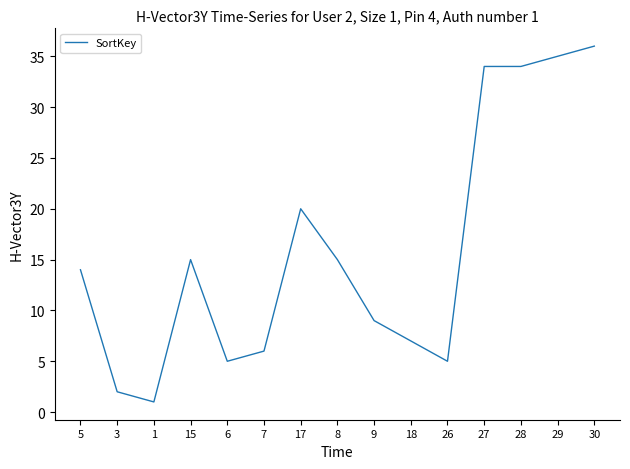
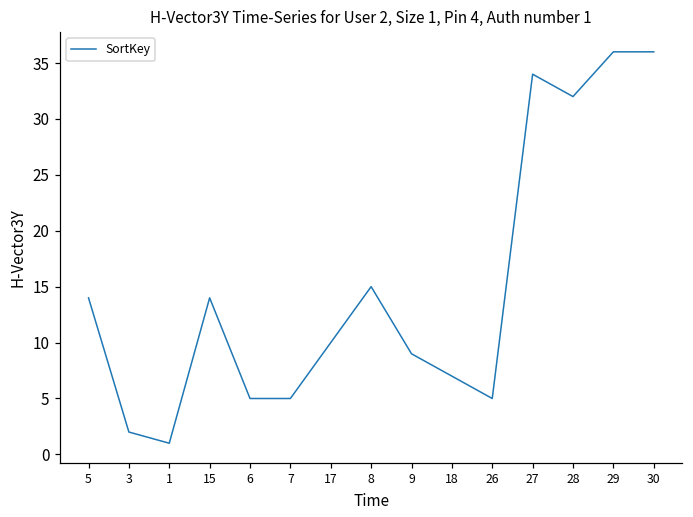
  {
    "5": 14,
    "3": 2,
    "1": 1,
-   "15": 15,
+   "15": 14,
    "6": 5,
-   "7": 6,
-   "17": 20,
+   "7": 5,
+   "17": 10,
    "8": 15,
    "9": 9,
    "18": 7,
    "26": 5,
    "27": 34,
-   "28": 34,
-   "29": 35,
+   "28": 32,
+   "29": 36,
    "30": 36
  }
